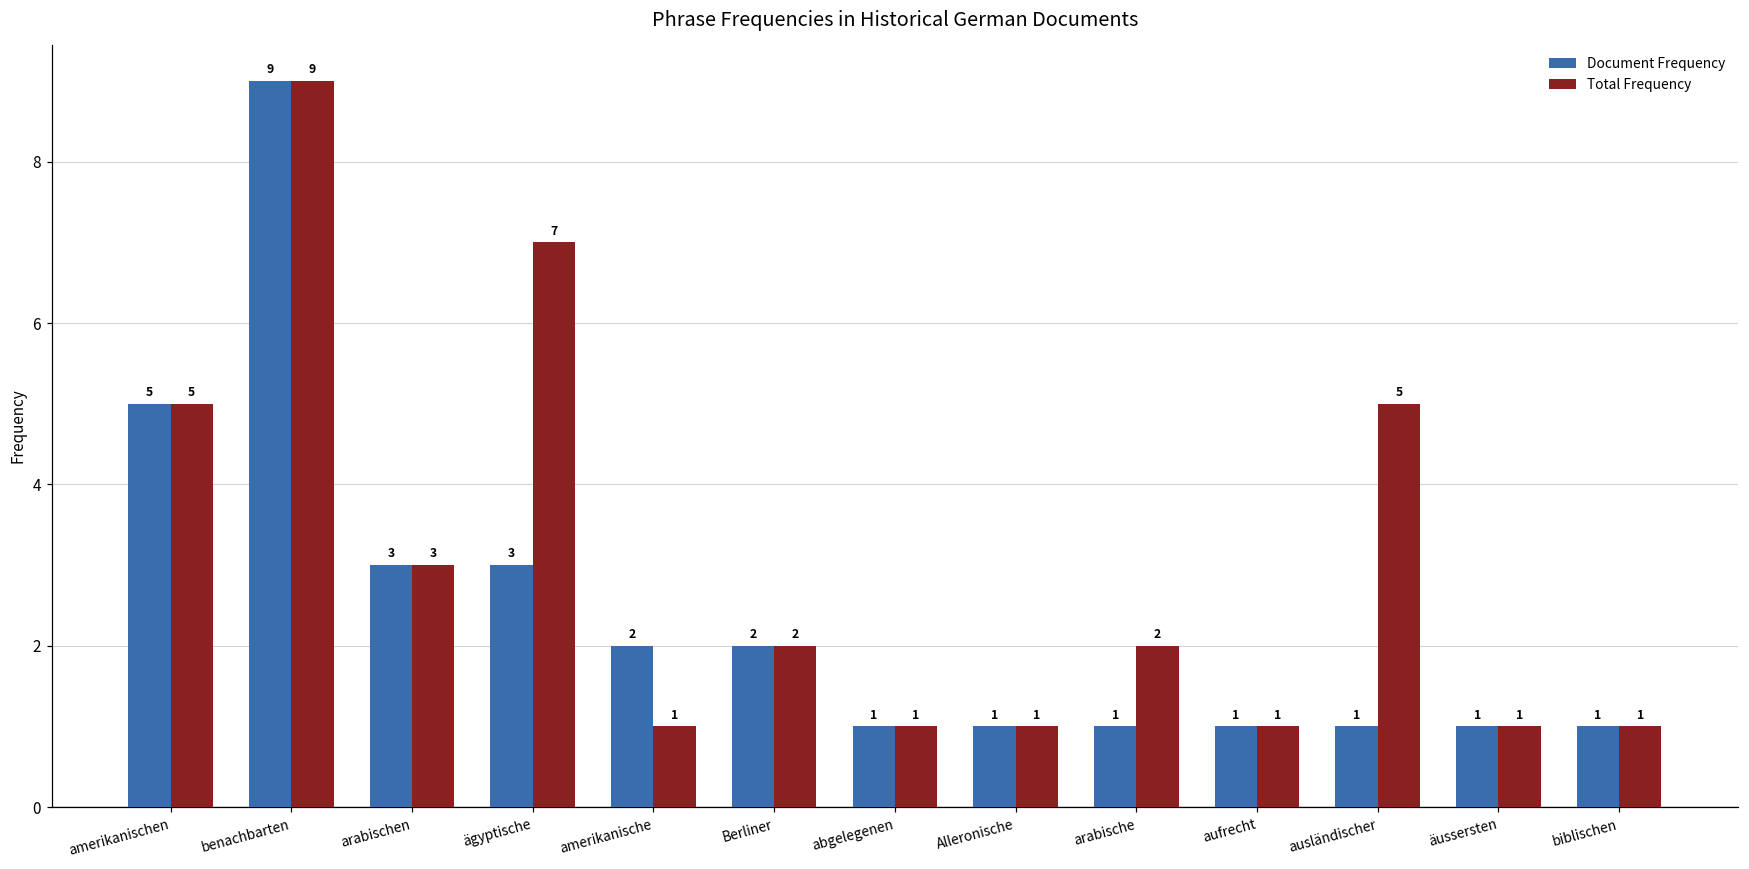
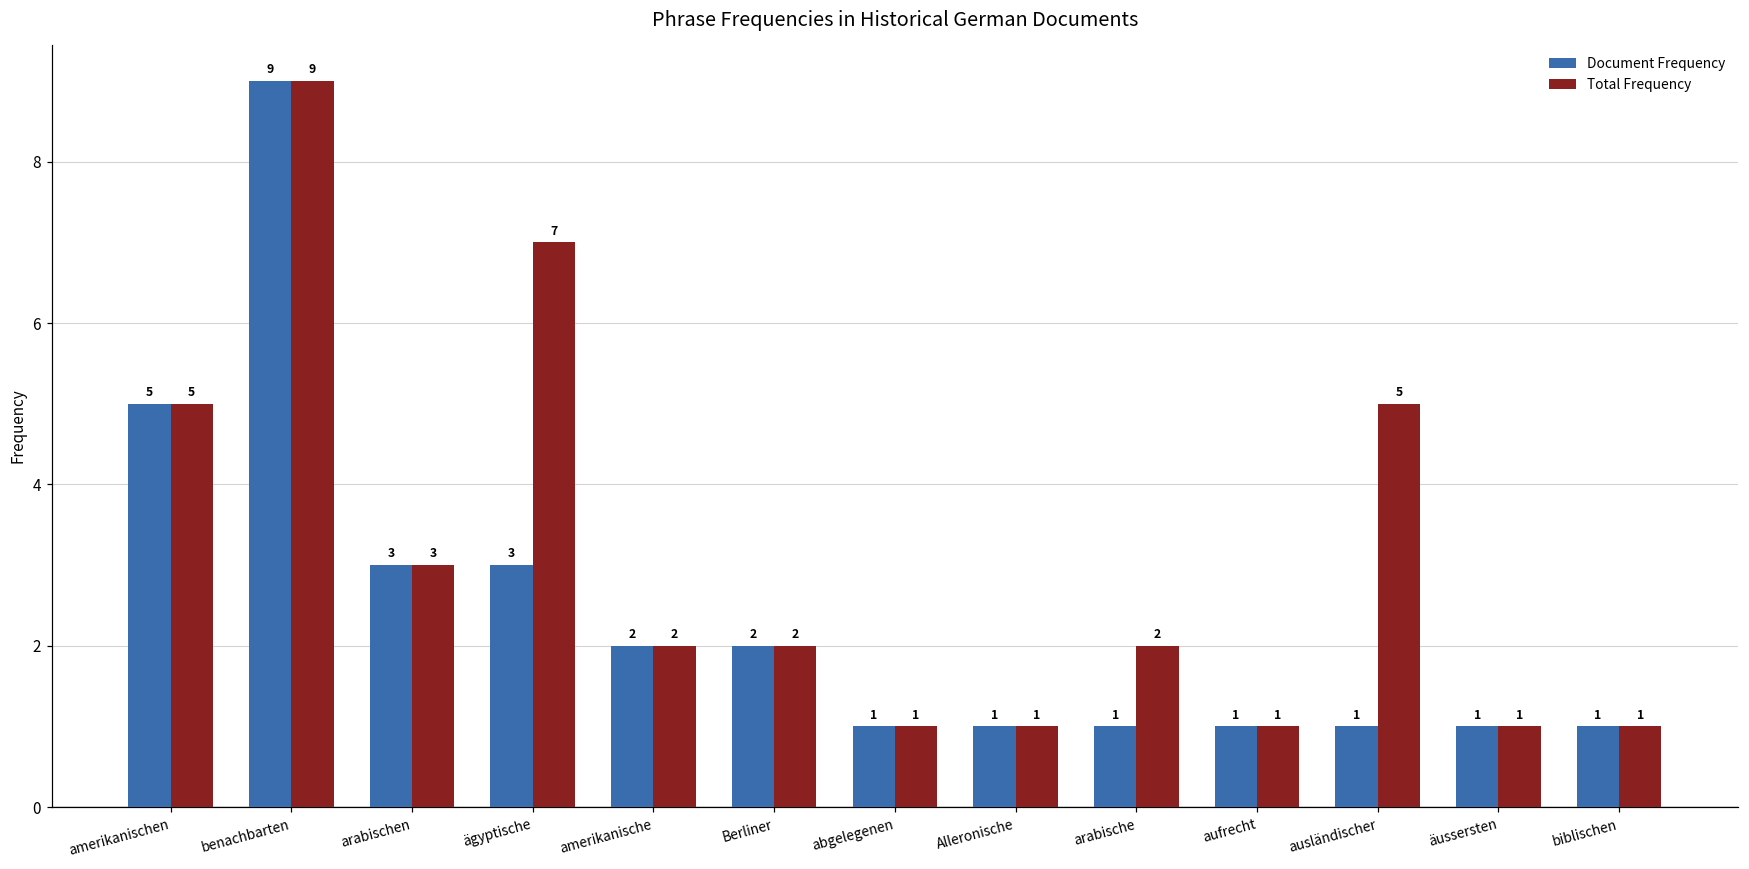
  {
    "Document Frequency": {
      "amerikanischen": 5,
      "benachbarten": 9,
      "arabischen": 3,
      "ägyptische": 3,
      "amerikanische": 2,
      "Berliner": 2,
      "abgelegenen": 1,
      "Alleronische": 1,
      "arabische": 1,
      "aufrecht": 1,
      "ausländischer": 1,
      "äussersten": 1,
      "biblischen": 1
    },
    "Total Frequency": {
      "amerikanischen": 5,
      "benachbarten": 9,
      "arabischen": 3,
      "ägyptische": 7,
-     "amerikanische": 1,
+     "amerikanische": 2,
      "Berliner": 2,
      "abgelegenen": 1,
      "Alleronische": 1,
      "arabische": 2,
      "aufrecht": 1,
      "ausländischer": 5,
      "äussersten": 1,
      "biblischen": 1
    }
  }
